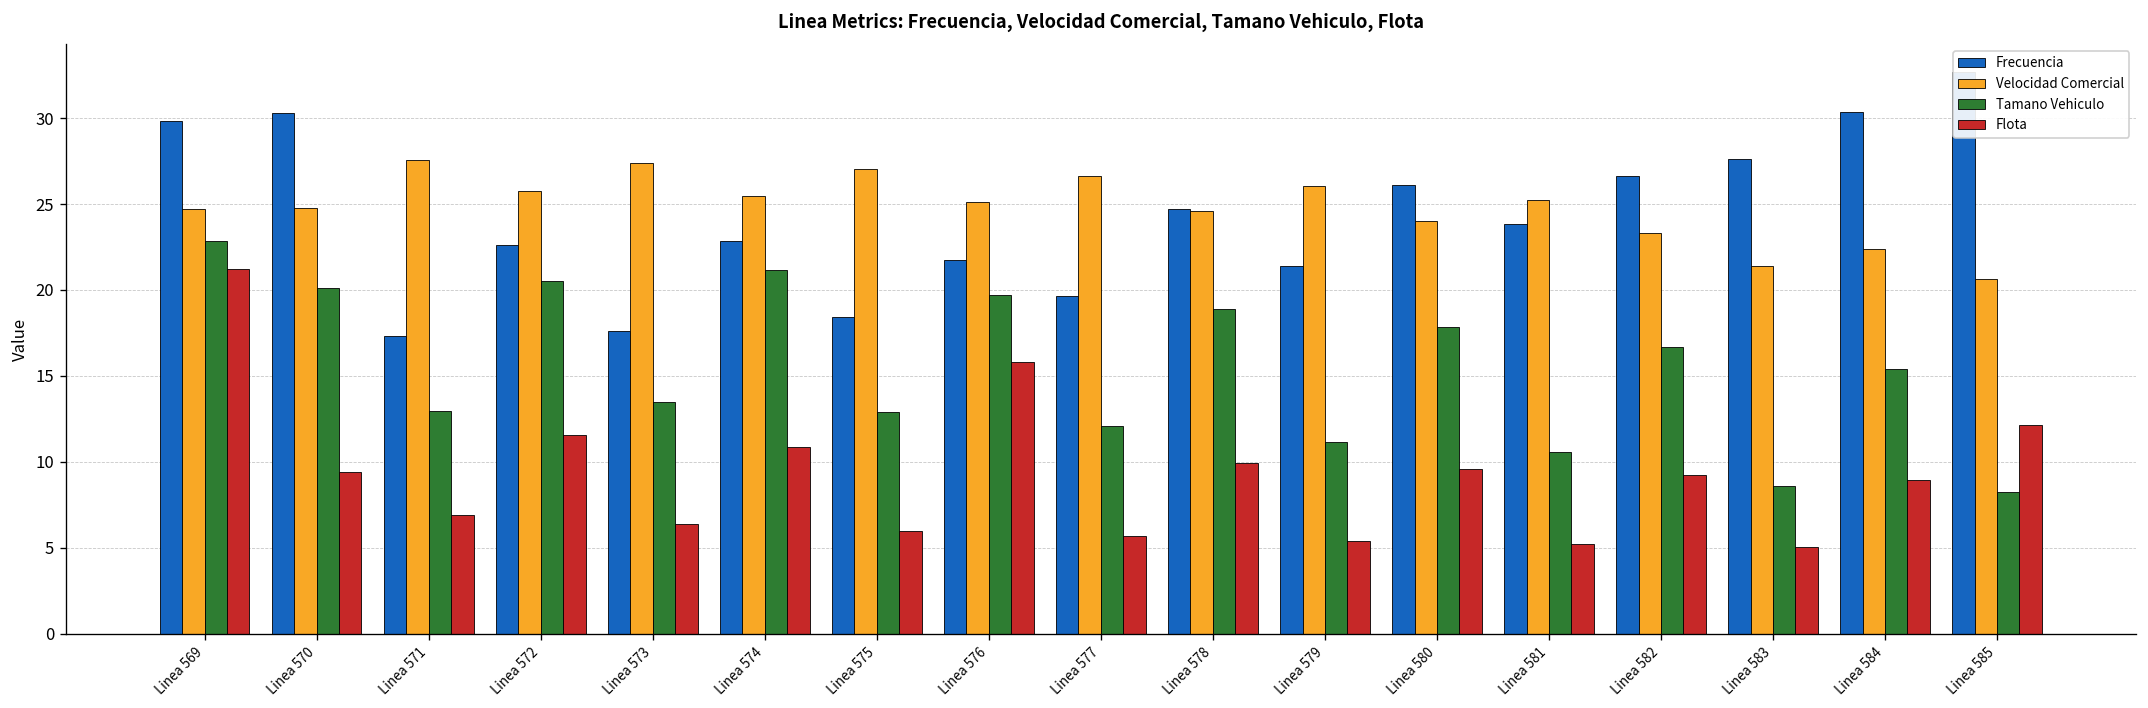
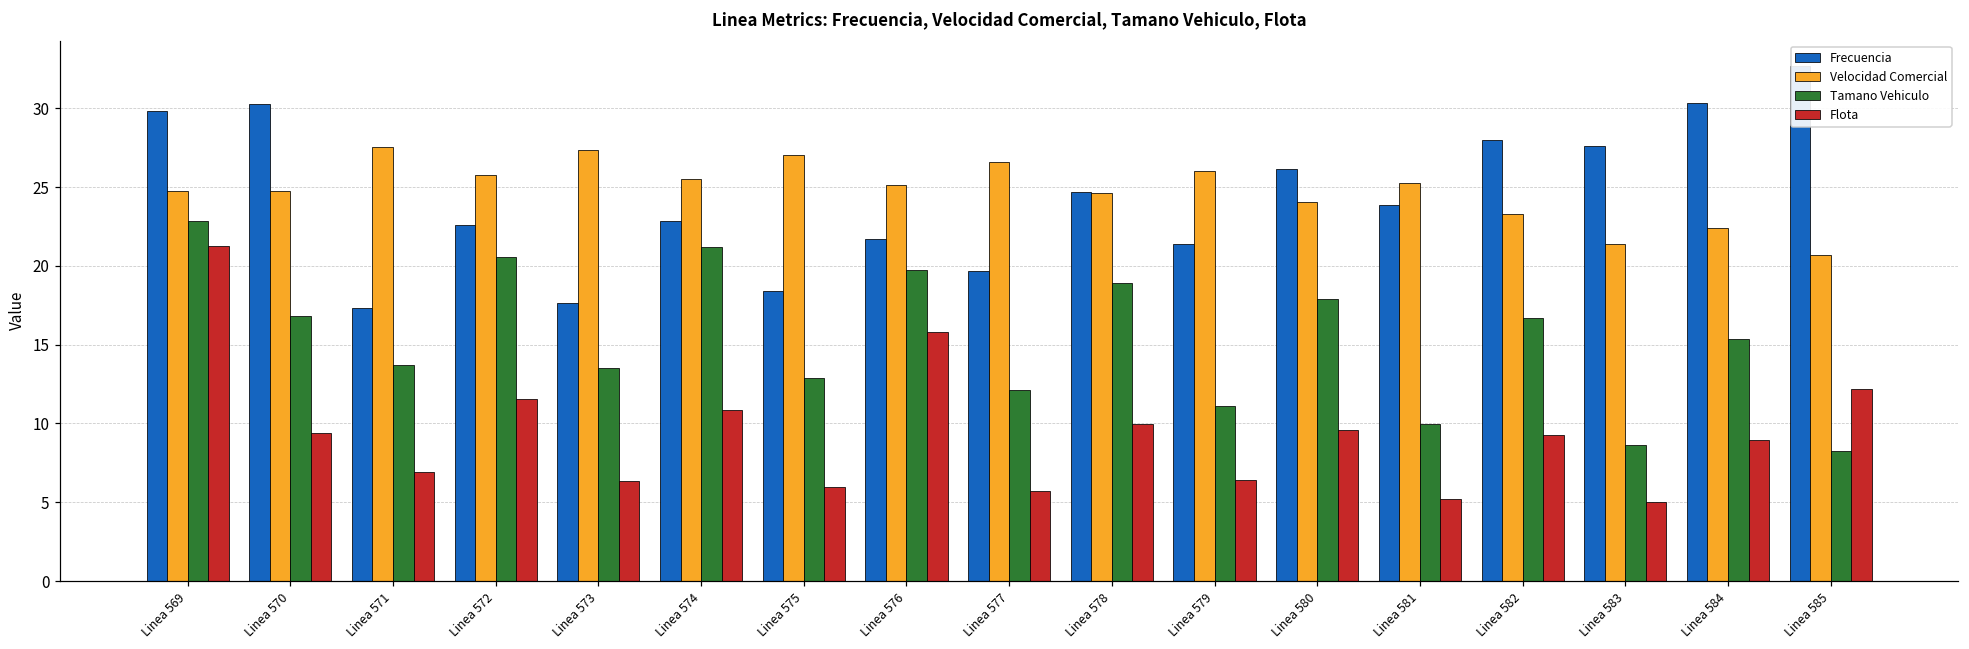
  {
    "Frecuencia": {
      "Linea 569": 29.9,
      "Linea 570": 30.3,
      "Linea 571": 17.3,
      "Linea 572": 22.6,
      "Linea 573": 17.6,
      "Linea 574": 22.9,
      "Linea 575": 18.4,
      "Linea 576": 21.7,
      "Linea 577": 19.6,
      "Linea 578": 24.7,
      "Linea 579": 21.4,
      "Linea 580": 26.1,
      "Linea 581": 23.9,
-     "Linea 582": 26.6,
+     "Linea 582": 28.0,
      "Linea 583": 27.6,
      "Linea 584": 30.3
    },
    "Velocidad Comercial": {
      "Linea 569": 24.7,
      "Linea 570": 24.8,
      "Linea 571": 27.6,
      "Linea 572": 25.8,
      "Linea 573": 27.4,
      "Linea 574": 25.5,
      "Linea 575": 27.1,
      "Linea 576": 25.1,
      "Linea 577": 26.6,
      "Linea 578": 24.6,
      "Linea 579": 26.0,
      "Linea 580": 24.0,
      "Linea 581": 25.2,
      "Linea 582": 23.3,
      "Linea 583": 21.4,
      "Linea 584": 22.4,
      "Linea 585": 20.7
    },
    "Tamano Vehiculo": {
      "Linea 569": 22.8,
-     "Linea 570": 20.1,
-     "Linea 571": 13.0,
+     "Linea 570": 16.8,
+     "Linea 571": 13.7,
      "Linea 572": 20.5,
      "Linea 573": 13.5,
      "Linea 574": 21.2,
      "Linea 575": 12.9,
      "Linea 576": 19.7,
      "Linea 577": 12.1,
      "Linea 578": 18.9,
      "Linea 579": 11.1,
      "Linea 580": 17.9,
-     "Linea 581": 10.6,
+     "Linea 581": 10.0,
      "Linea 582": 16.7,
      "Linea 583": 8.6,
      "Linea 584": 15.4,
      "Linea 585": 8.2
    },
    "Flota": {
      "Linea 569": 21.2,
      "Linea 570": 9.4,
      "Linea 571": 6.9,
      "Linea 572": 11.6,
      "Linea 573": 6.4,
      "Linea 574": 10.8,
      "Linea 575": 6.0,
      "Linea 576": 15.8,
      "Linea 577": 5.7,
      "Linea 578": 9.9,
-     "Linea 579": 5.4,
+     "Linea 579": 6.4,
      "Linea 580": 9.6,
      "Linea 581": 5.2,
      "Linea 582": 9.2,
      "Linea 583": 5.0,
      "Linea 584": 8.9,
      "Linea 585": 12.2
    }
  }
